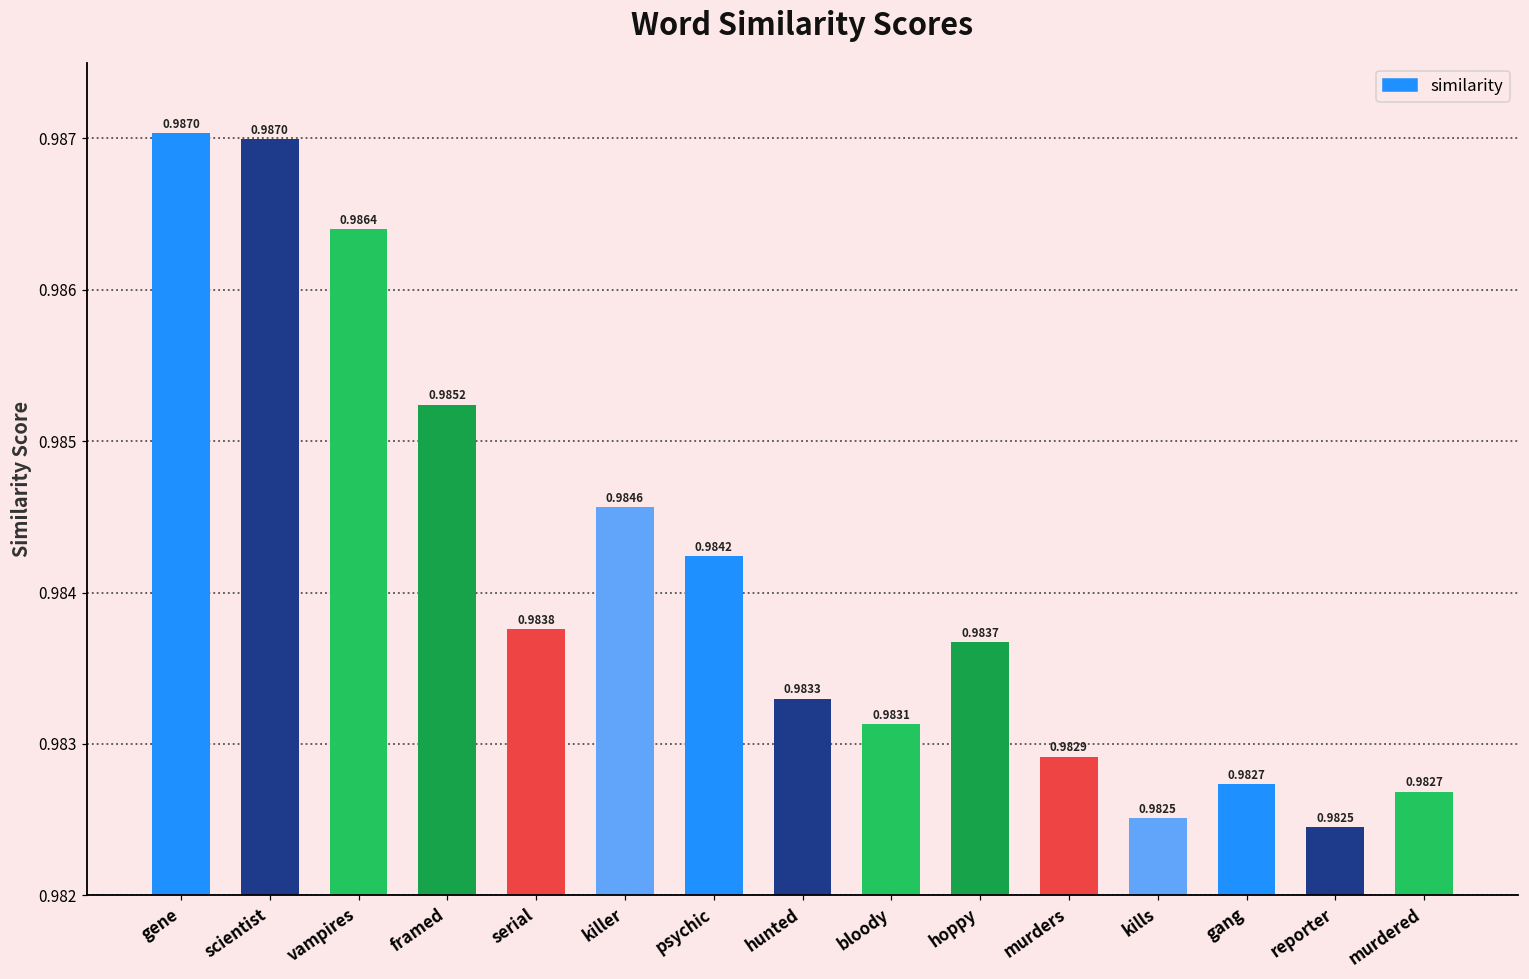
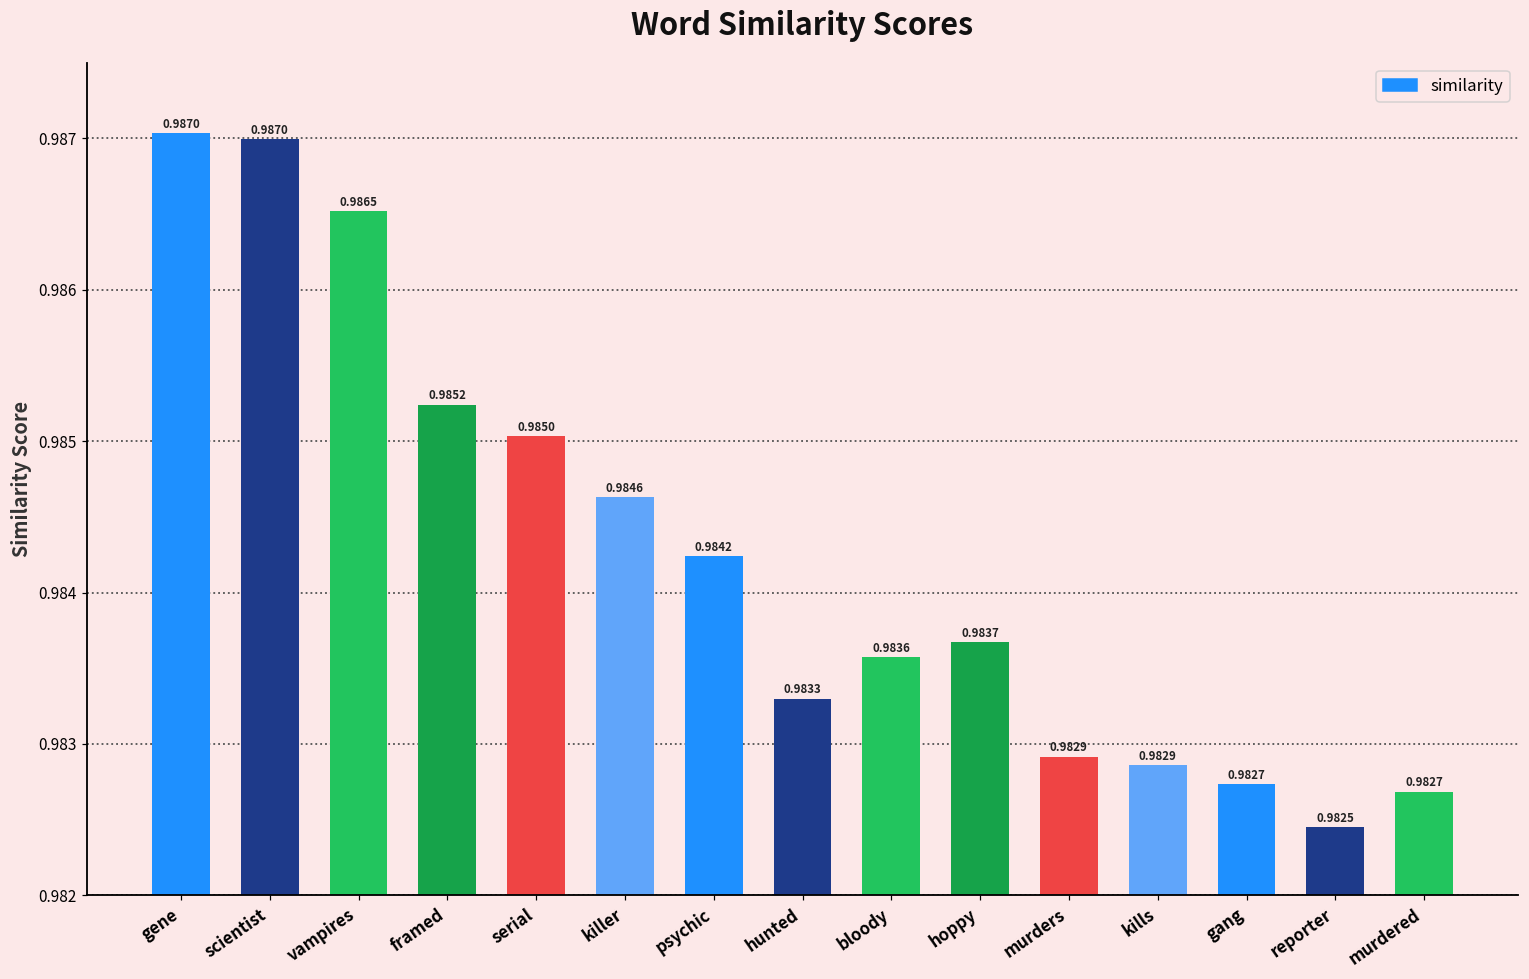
  {
    "gene": 0.9870,
    "scientist": 0.9870,
-   "vampires": 0.9864,
+   "vampires": 0.9865,
    "framed": 0.9852,
-   "serial": 0.9838,
-   "killer": 0.98456,
+   "serial": 0.9850,
+   "killer": 0.98463,
    "psychic": 0.9842,
    "hunted": 0.9833,
-   "bloody": 0.9831,
+   "bloody": 0.9836,
    "hoppy": 0.9837,
    "murders": 0.9829,
-   "kills": 0.9825,
+   "kills": 0.9829,
    "gang": 0.9827,
    "reporter": 0.9825,
    "murdered": 0.9827
  }
